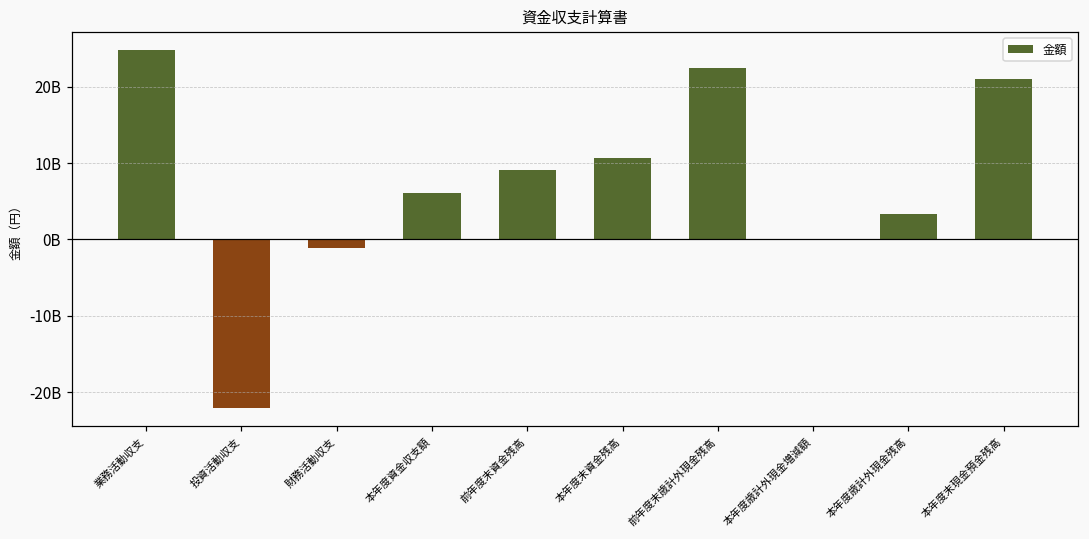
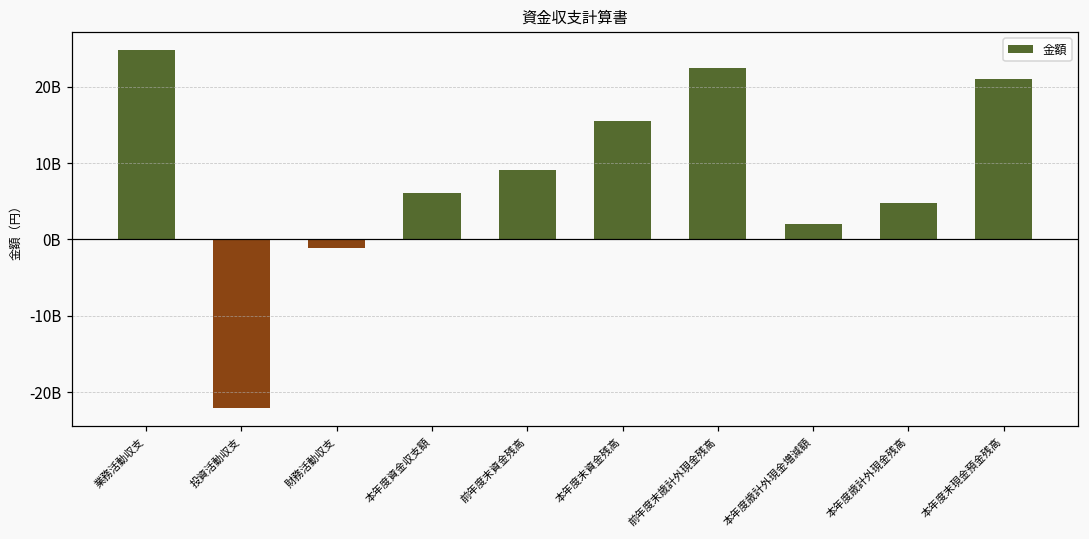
  {
    "業務活動収支": 25000000000,
    "投資活動収支": -22000000000,
    "財務活動収支": -1000000000,
    "本年度資金収支額": 6000000000,
    "前年度末資金残高": 9000000000,
-   "本年度末資金残高": 11000000000,
+   "本年度末資金残高": 16000000000,
    "前年度末歳計外現金残高": 22000000000,
-   "本年度歳計外現金増減額": 0,
-   "本年度歳計外現金残高": 3000000000,
+   "本年度歳計外現金増減額": 2000000000,
+   "本年度歳計外現金残高": 5000000000,
    "本年度末現金預金残高": 21000000000
  }
